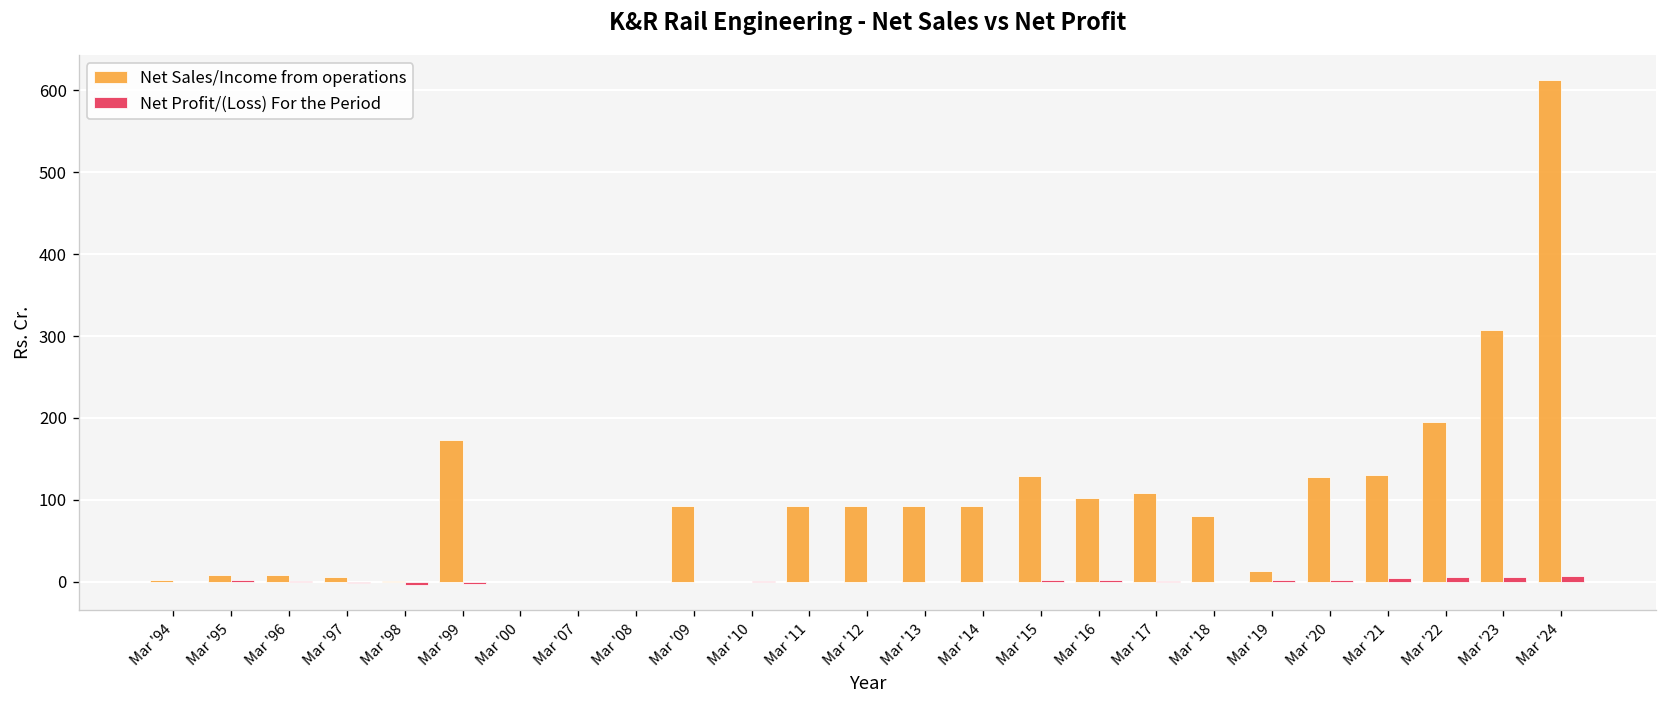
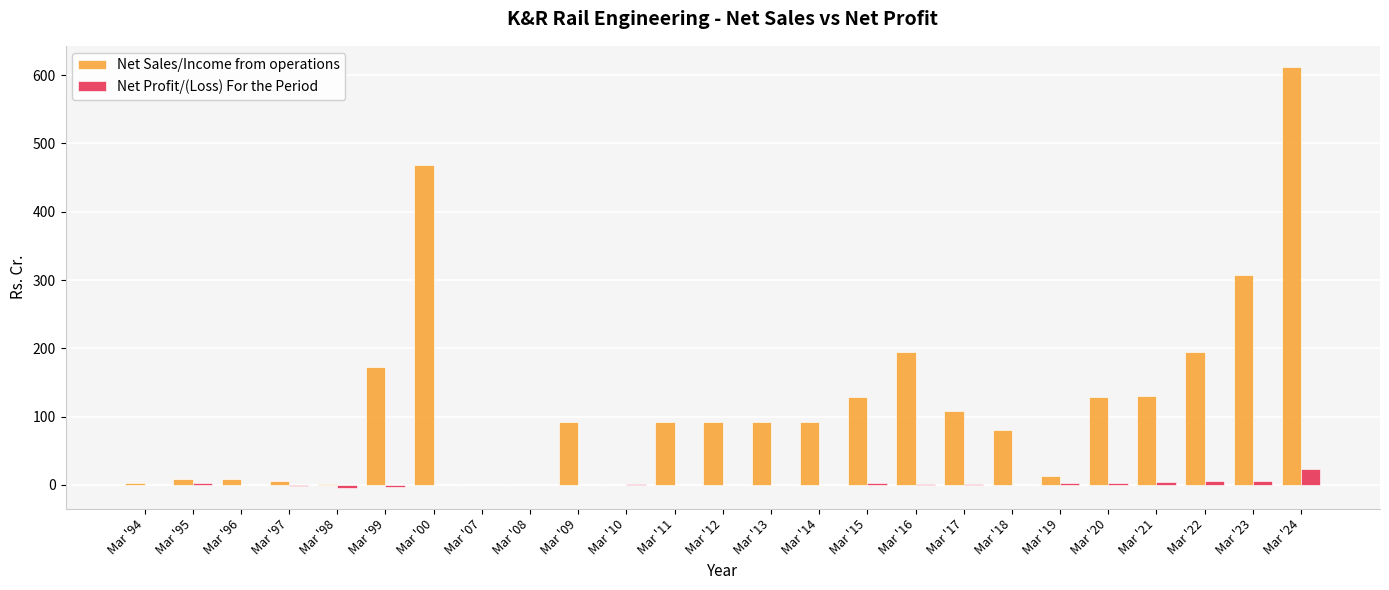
  {
    "Net Sales/Income from operations": {
      "Mar '95": 10,
      "Mar '96": 10,
      "Mar '97": 10,
      "Mar '99": 170,
-     "Mar '00": 0,
+     "Mar '00": 470,
      "Mar '09": 90,
      "Mar '11": 90,
      "Mar '12": 90,
      "Mar '13": 90,
      "Mar '14": 90,
      "Mar '15": 130,
-     "Mar '16": 100,
+     "Mar '16": 190,
      "Mar '17": 110,
      "Mar '18": 80,
      "Mar '19": 10,
      "Mar '20": 130,
      "Mar '21": 130,
      "Mar '22": 190,
      "Mar '23": 310,
      "Mar '24": 610
    },
    "Net Profit/(Loss) For the Period": {
      "Mar '98": 0,
      "Mar '21": 0,
      "Mar '22": 10,
      "Mar '23": 10,
-     "Mar '24": 10
+     "Mar '24": 20
    }
  }
